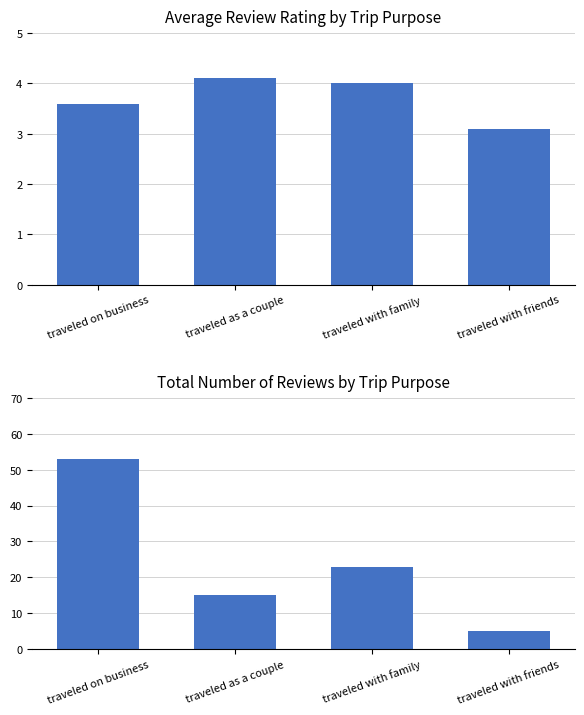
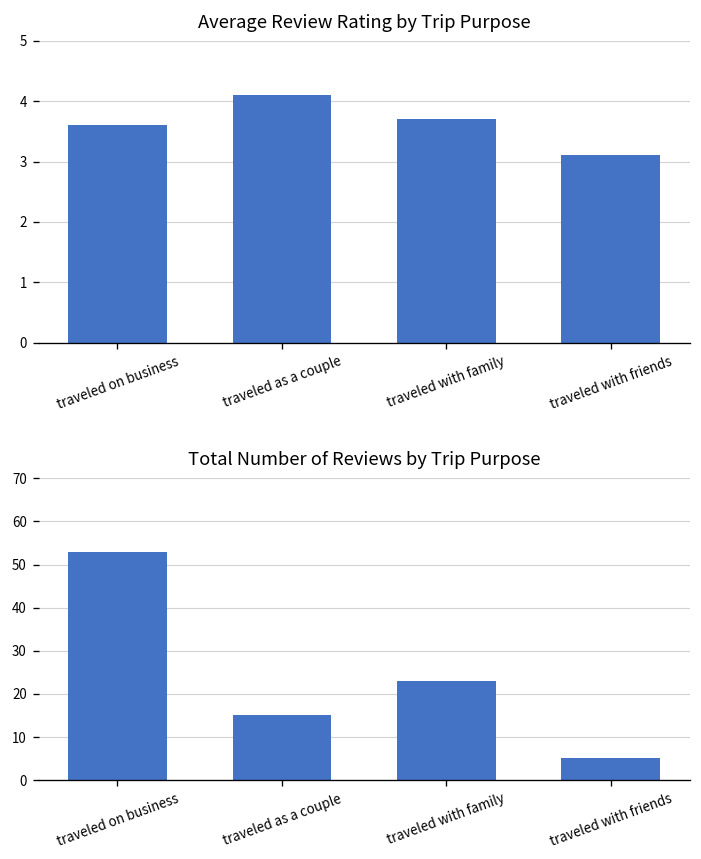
  {
    "Average Review Rating by Trip Purpose": {
      "traveled on business": 3.6,
      "traveled as a couple": 4.1,
-     "traveled with family": 4.0,
+     "traveled with family": 3.7,
      "traveled with friends": 3.1
    },
    "Total Number of Reviews by Trip Purpose": {
      "traveled on business": 53,
      "traveled as a couple": 15,
      "traveled with family": 23,
      "traveled with friends": 5
    }
  }
